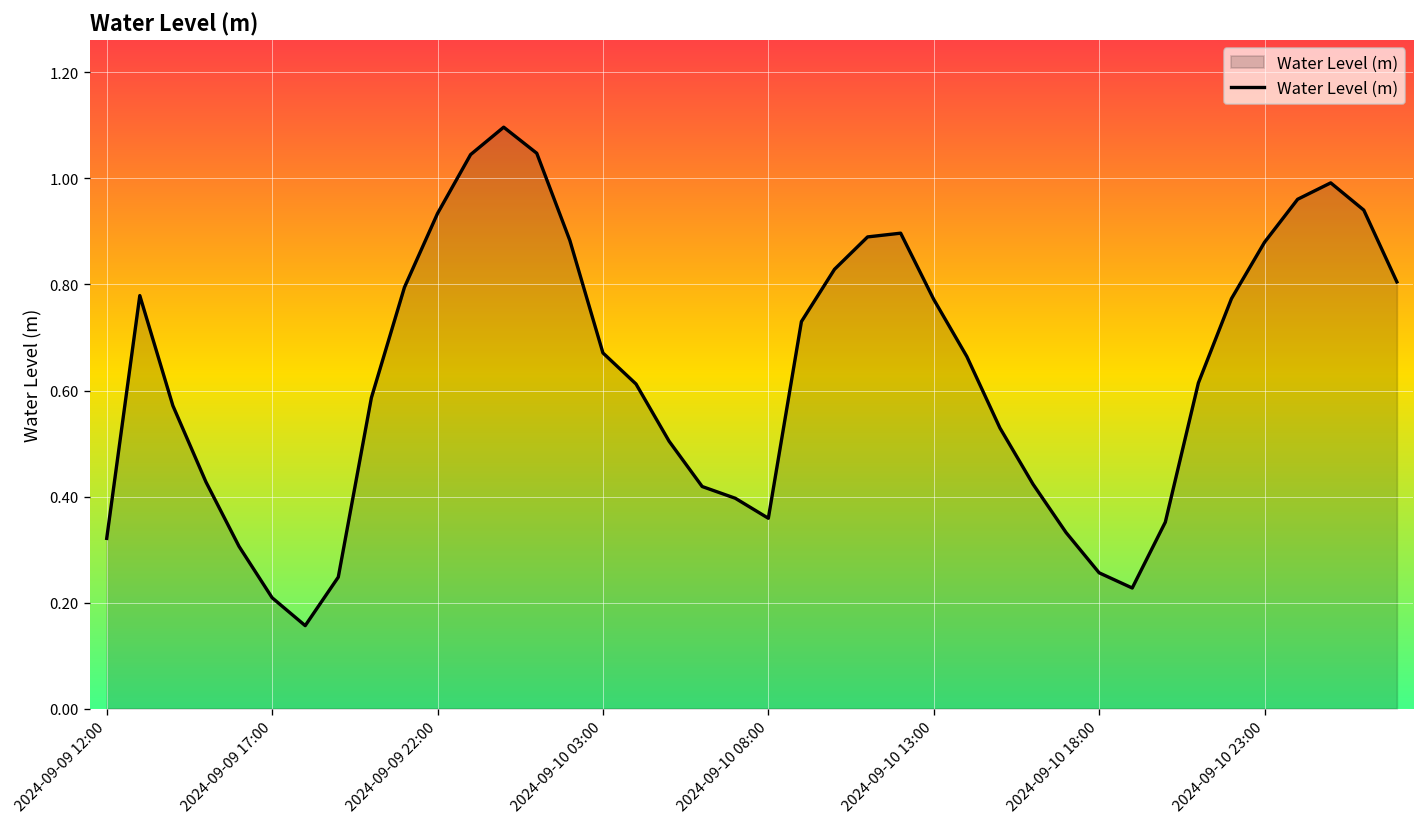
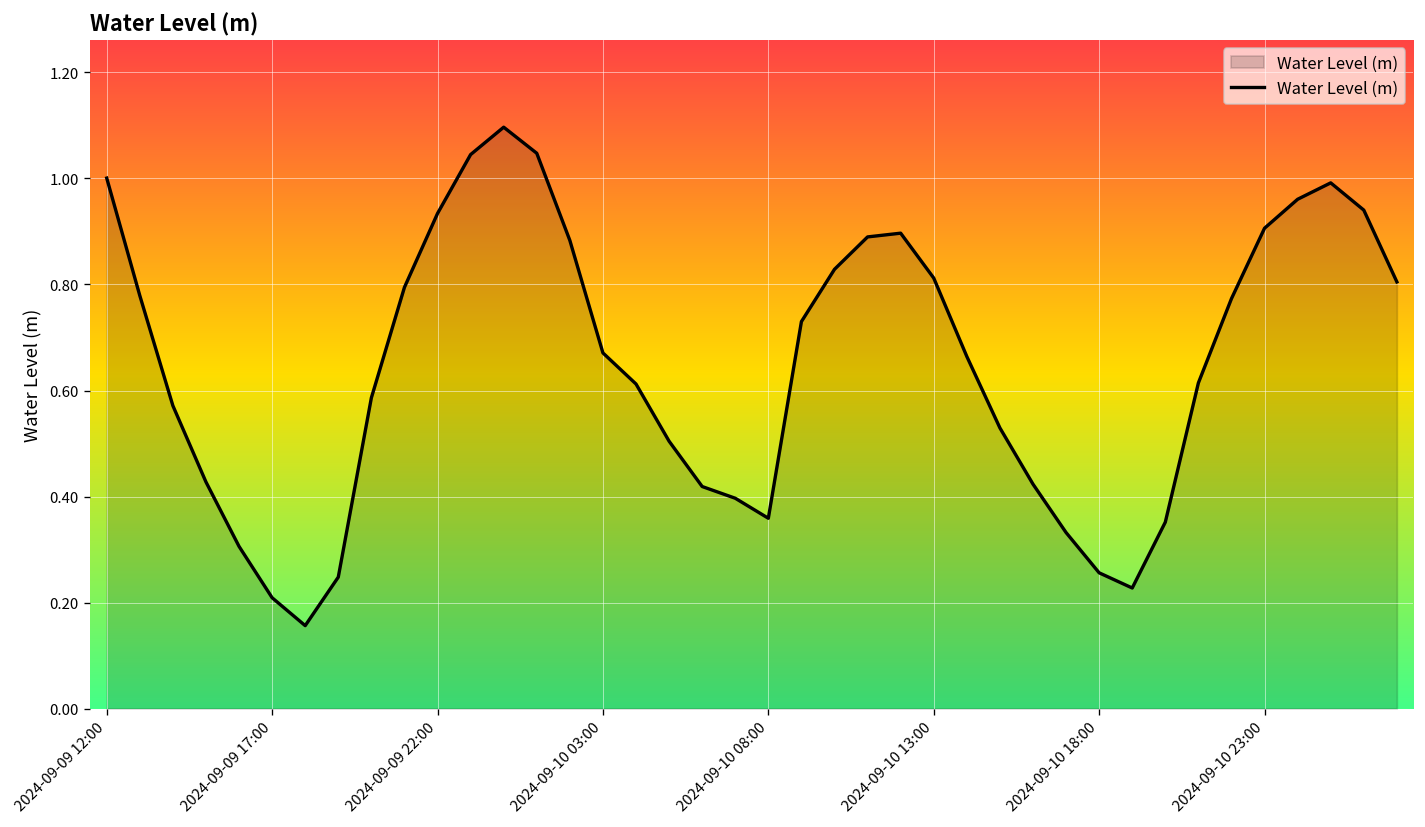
  {
-   "2024-09-09 12:00": 0.32,
+   "2024-09-09 12:00": 1.00,
    "2024-09-09 17:00": 0.21,
    "2024-09-09 22:00": 0.93,
    "2024-09-10 03:00": 0.67,
    "2024-09-10 08:00": 0.36,
-   "2024-09-10 13:00": 0.77,
+   "2024-09-10 13:00": 0.81,
    "2024-09-10 18:00": 0.26,
-   "2024-09-10 23:00": 0.88
+   "2024-09-10 23:00": 0.91
  }
